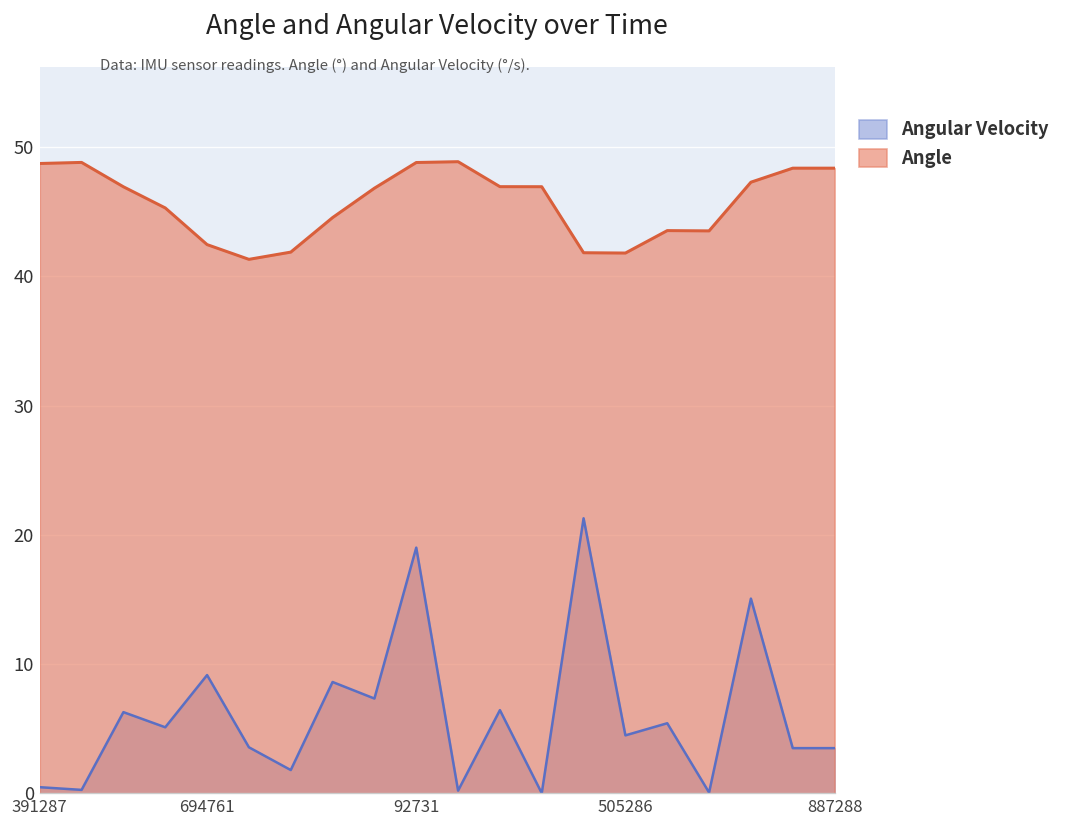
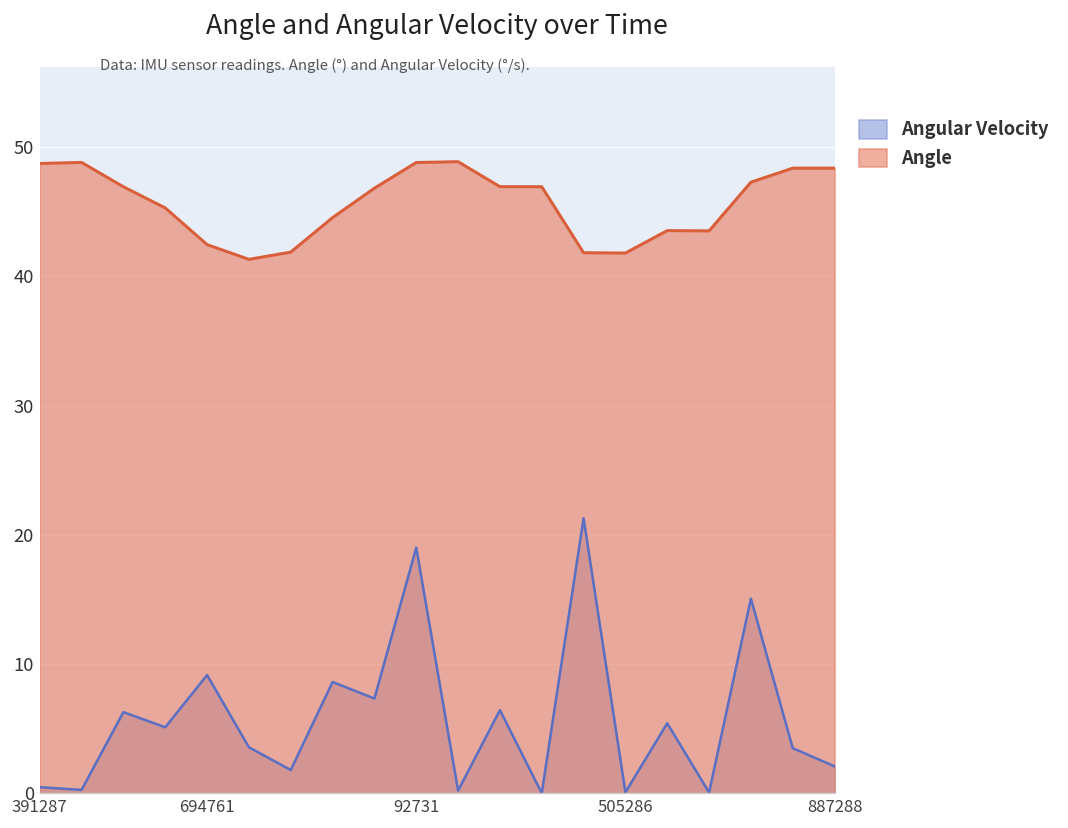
  {
    "Angular Velocity": {
      "391287": 0.5,
      "694761": 9.2,
      "92731": 19.0,
-     "505286": 4.5,
-     "887288": 3.5
+     "505286": 0.1,
+     "887288": 2.1
    },
    "Angle": {
      "391287": 48.7,
      "694761": 42.5,
      "92731": 48.8,
      "505286": 41.8,
      "887288": 48.4
    }
  }
